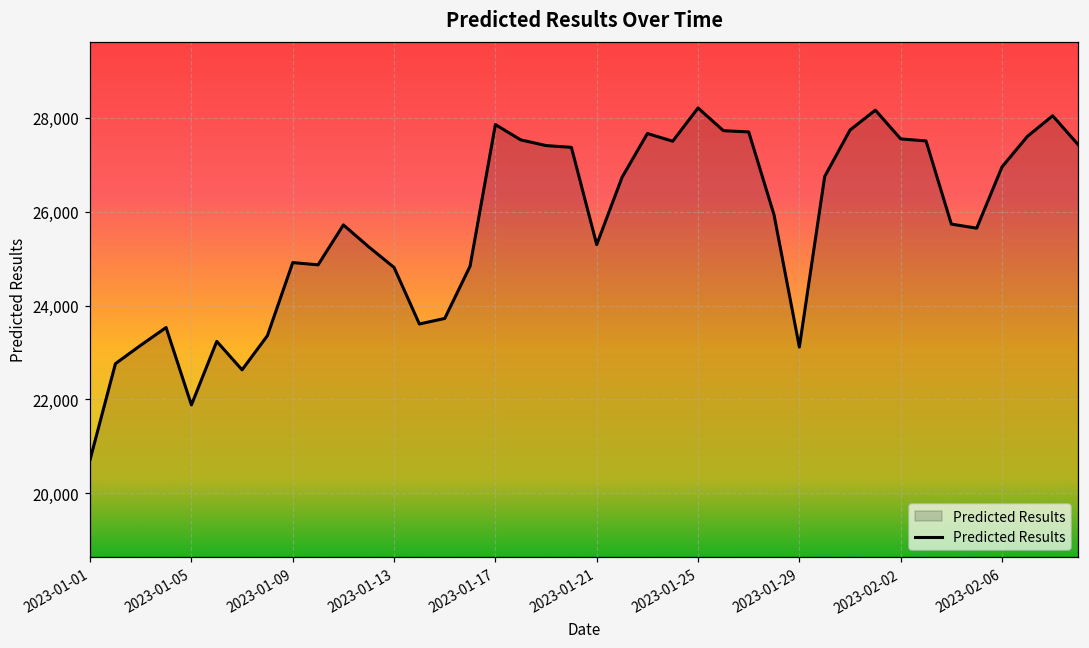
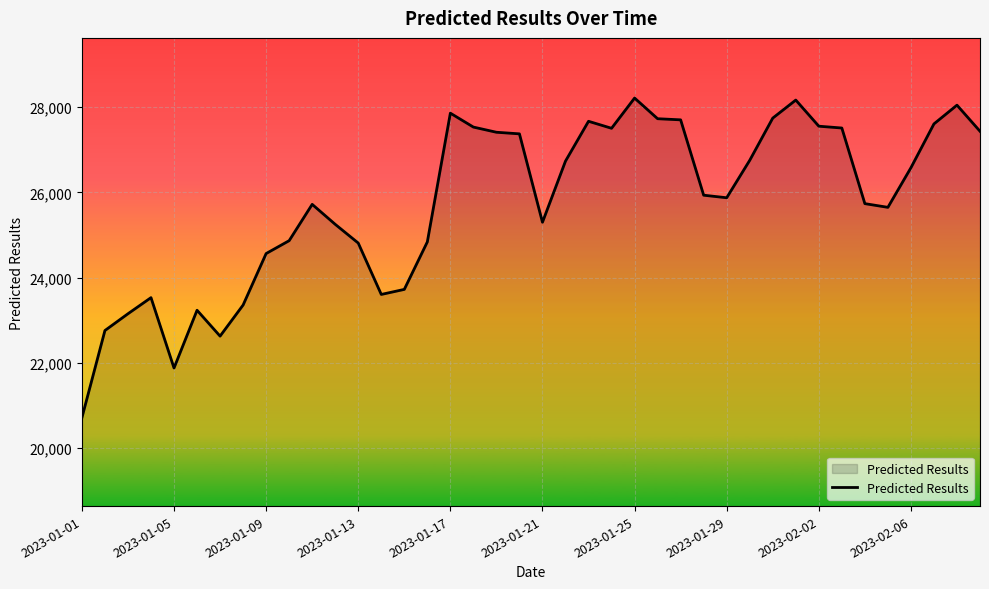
  {
    "2023-01-01": "20,700",
    "2023-01-05": "21,900",
-   "2023-01-09": "24,900",
+   "2023-01-09": "24,600",
    "2023-01-13": "24,800",
    "2023-01-17": "27,900",
    "2023-01-21": "25,300",
    "2023-01-25": "28,200",
-   "2023-01-29": "23,100",
+   "2023-01-29": "25,900",
    "2023-02-02": "27,600",
-   "2023-02-06": "27,000"
+   "2023-02-06": "26,600"
  }
